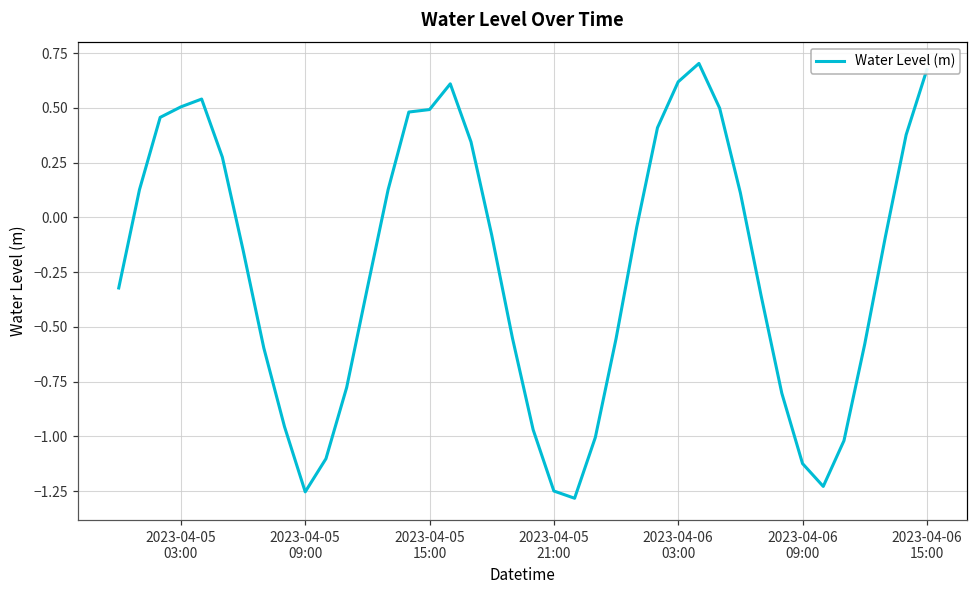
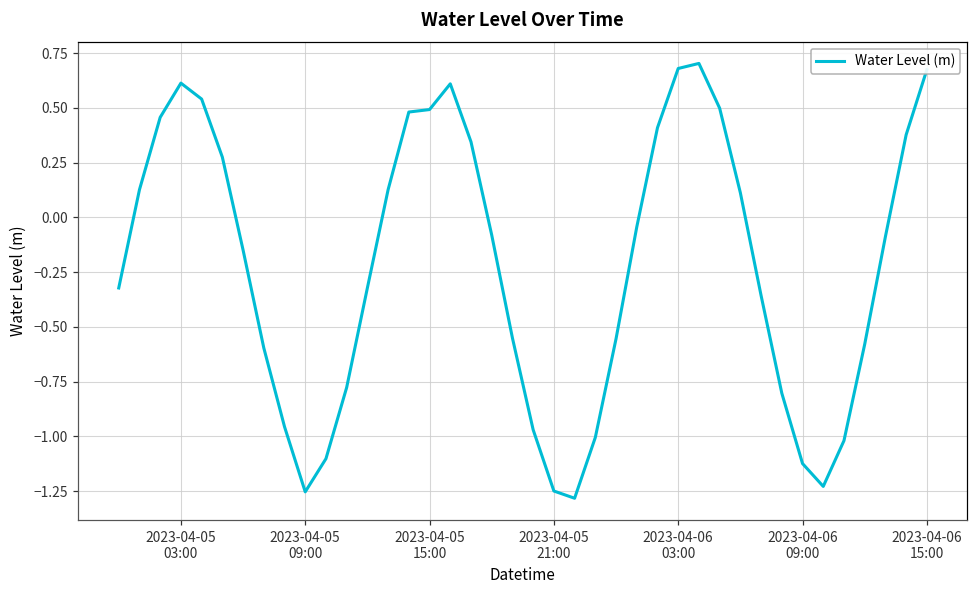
  {
-   "2023-04-05 03:00": 0.50,
+   "2023-04-05 03:00": 0.61,
    "2023-04-05 09:00": -1.25,
    "2023-04-05 15:00": 0.49,
    "2023-04-05 21:00": -1.25,
-   "2023-04-06 03:00": 0.62,
+   "2023-04-06 03:00": 0.68,
    "2023-04-06 09:00": -1.12
  }
